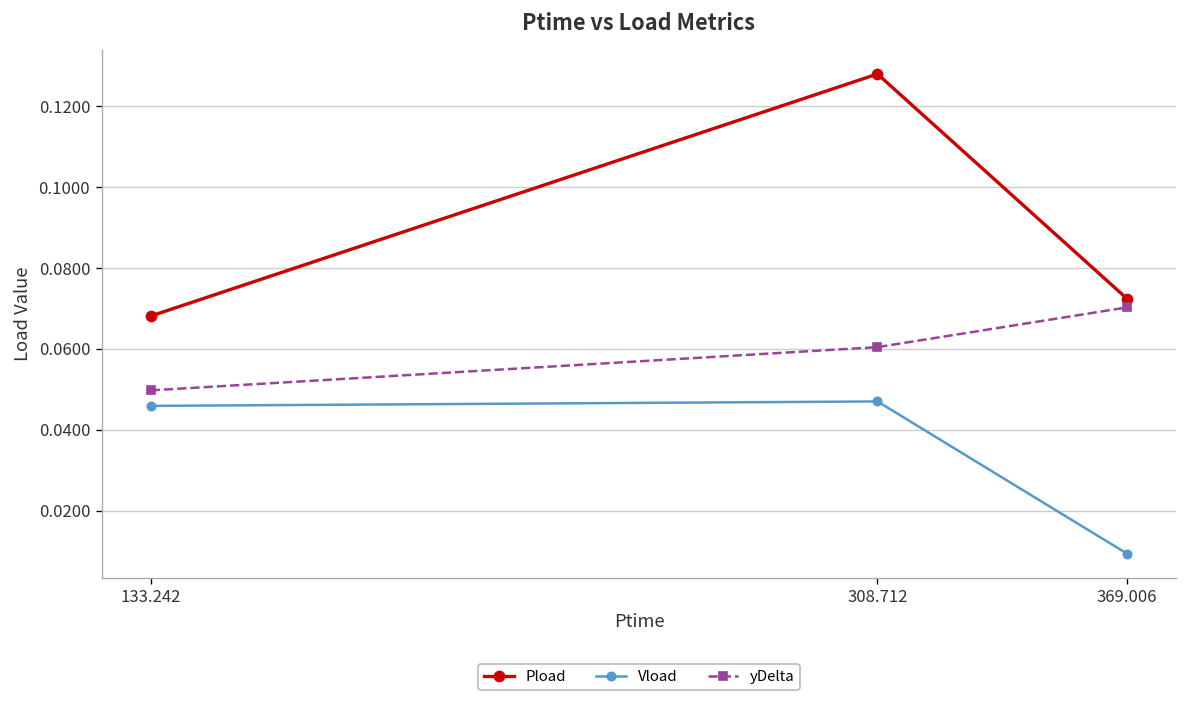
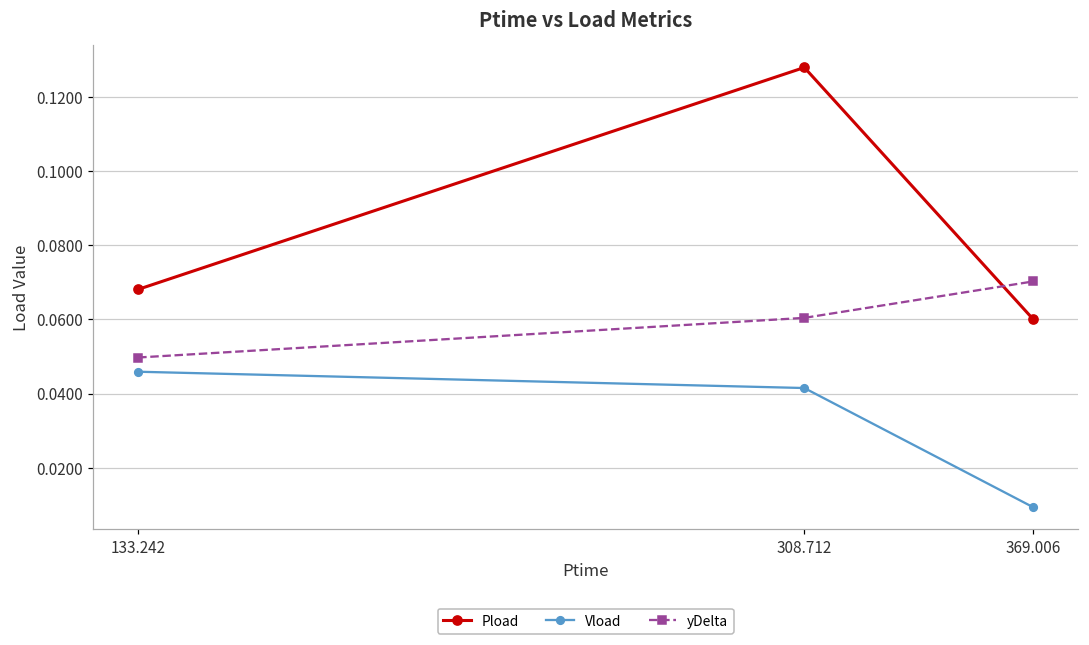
  {
    "Pload": {
      "133.242": 0.068,
      "308.712": 0.128,
-     "369.006": 0.072
+     "369.006": 0.060
    },
    "Vload": {
      "133.242": 0.046,
-     "308.712": 0.047,
+     "308.712": 0.042,
      "369.006": 0.009
    },
    "yDelta": {
      "133.242": 0.050,
      "308.712": 0.060,
      "369.006": 0.070
    }
  }
